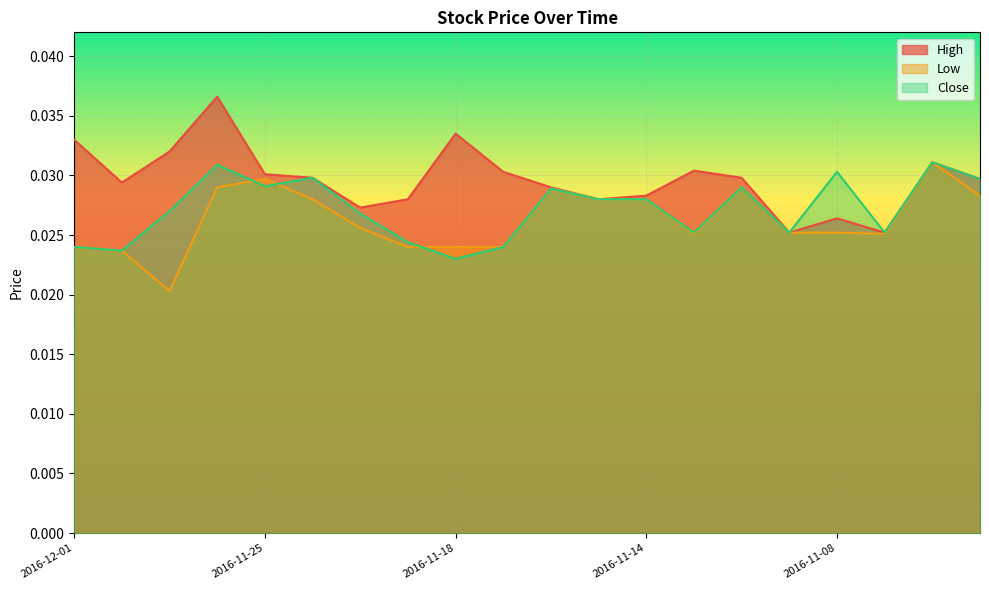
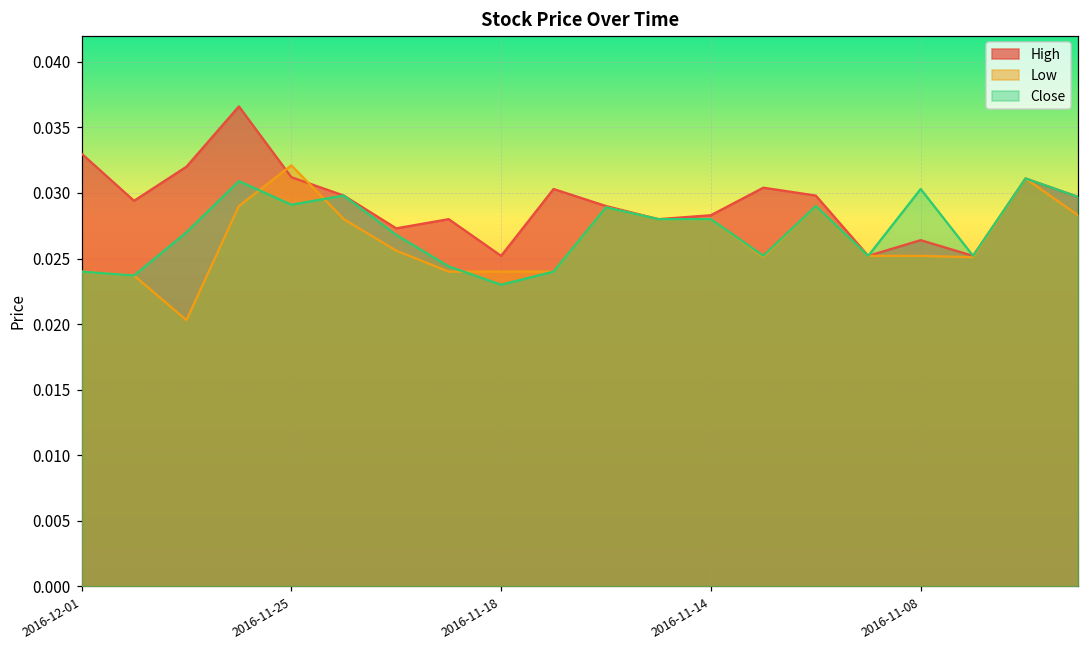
  {
    "High": {
      "2016-12-01": 0.0330,
-     "2016-11-25": 0.0301,
-     "2016-11-18": 0.0335,
+     "2016-11-25": 0.0312,
+     "2016-11-18": 0.0252,
      "2016-11-14": 0.0283,
      "2016-11-08": 0.0264
    },
    "Low": {
-     "2016-11-25": 0.0297,
+     "2016-11-25": 0.0321,
      "2016-11-18": 0.0240,
      "2016-11-08": 0.0252
    },
    "Close": {
      "2016-11-25": 0.0291,
      "2016-11-18": 0.0230,
      "2016-11-08": 0.0303
    }
  }
